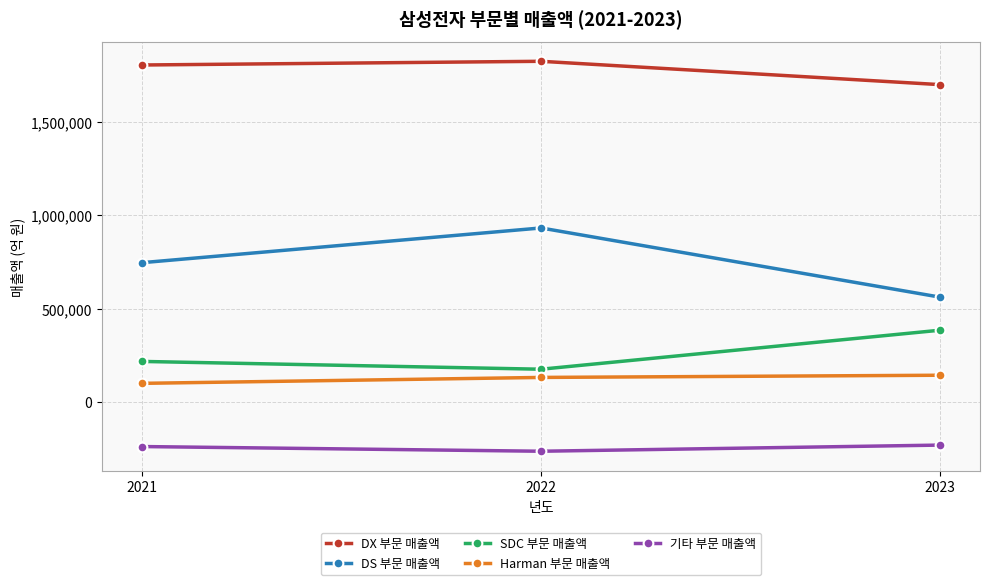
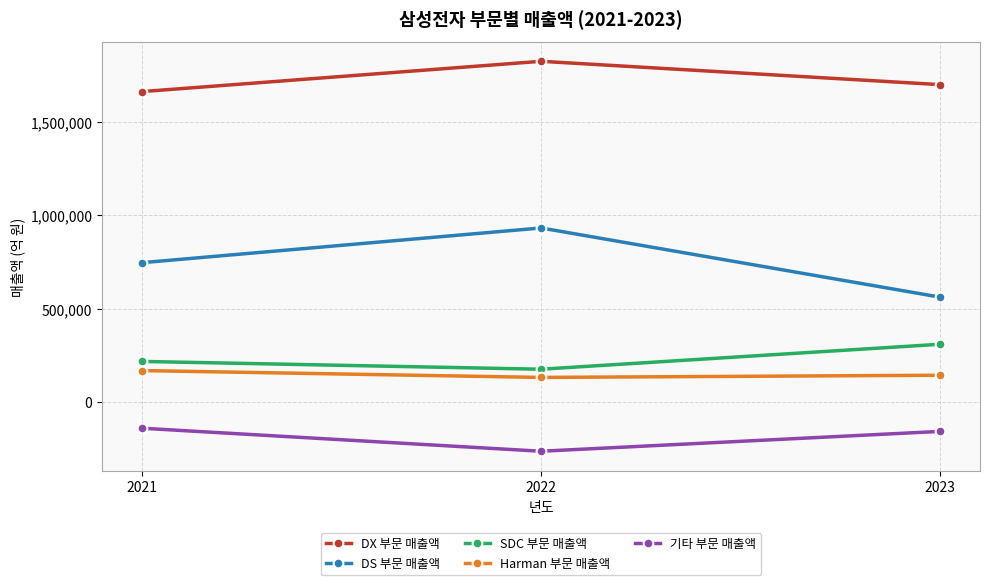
  {
    "DX 부문 매출액": {
-     "2021": "1,810,000",
+     "2021": "1,660,000",
      "2022": "1,820,000",
      "2023": "1,700,000"
    },
    "DS 부문 매출액": {
      "2021": "750,000",
      "2022": "930,000",
      "2023": "560,000"
    },
    "SDC 부문 매출액": {
      "2021": "220,000",
      "2022": "180,000",
-     "2023": "390,000"
+     "2023": "310,000"
    },
    "Harman 부문 매출액": {
-     "2021": "100,000",
+     "2021": "170,000",
      "2022": "130,000",
      "2023": "140,000"
    },
    "기타 부문 매출액": {
-     "2021": "-240,000",
+     "2021": "-140,000",
      "2022": "-260,000",
-     "2023": "-230,000"
+     "2023": "-160,000"
    }
  }
